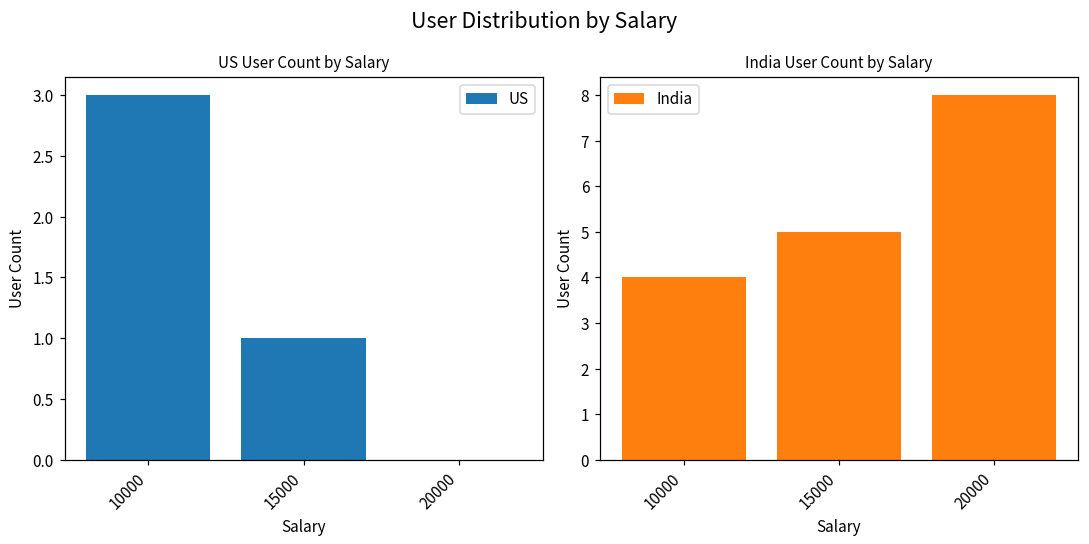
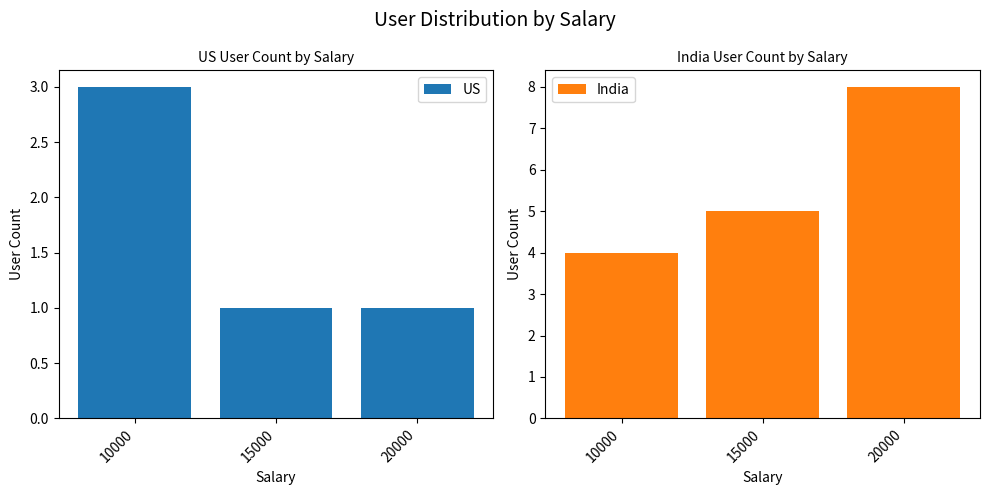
  {
    "US User Count by Salary": {
      "10000": 3,
      "15000": 1,
-     "20000": 0
+     "20000": 1
    },
    "India User Count by Salary": {
      "10000": 4.0,
      "15000": 5.0,
      "20000": 8.0
    }
  }
